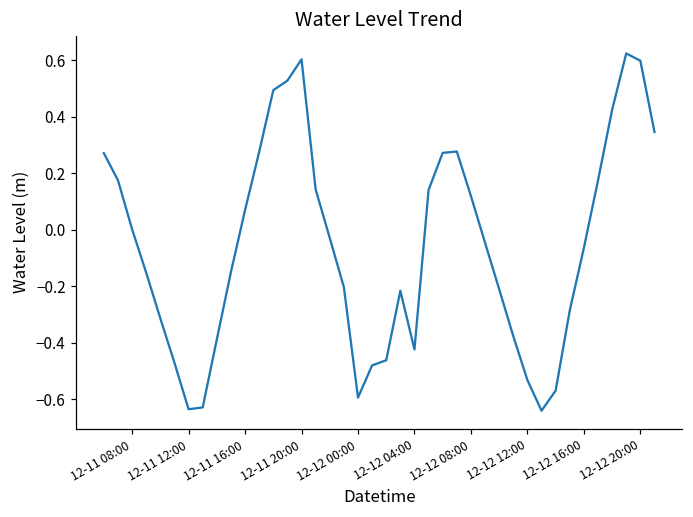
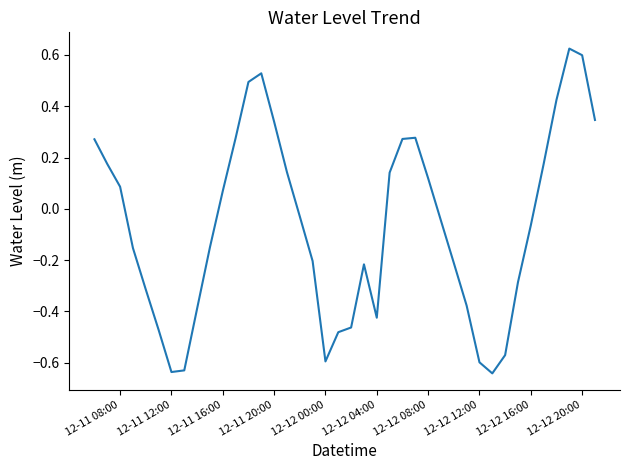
  {
-   "12-11 08:00": 0.00,
+   "12-11 08:00": 0.09,
    "12-11 12:00": -0.64,
    "12-11 16:00": 0.07,
-   "12-11 20:00": 0.60,
+   "12-11 20:00": 0.34,
    "12-12 00:00": -0.59,
    "12-12 04:00": -0.42,
    "12-12 08:00": 0.12,
-   "12-12 12:00": -0.53,
+   "12-12 12:00": -0.60,
    "12-12 16:00": -0.06,
    "12-12 20:00": 0.60
  }
